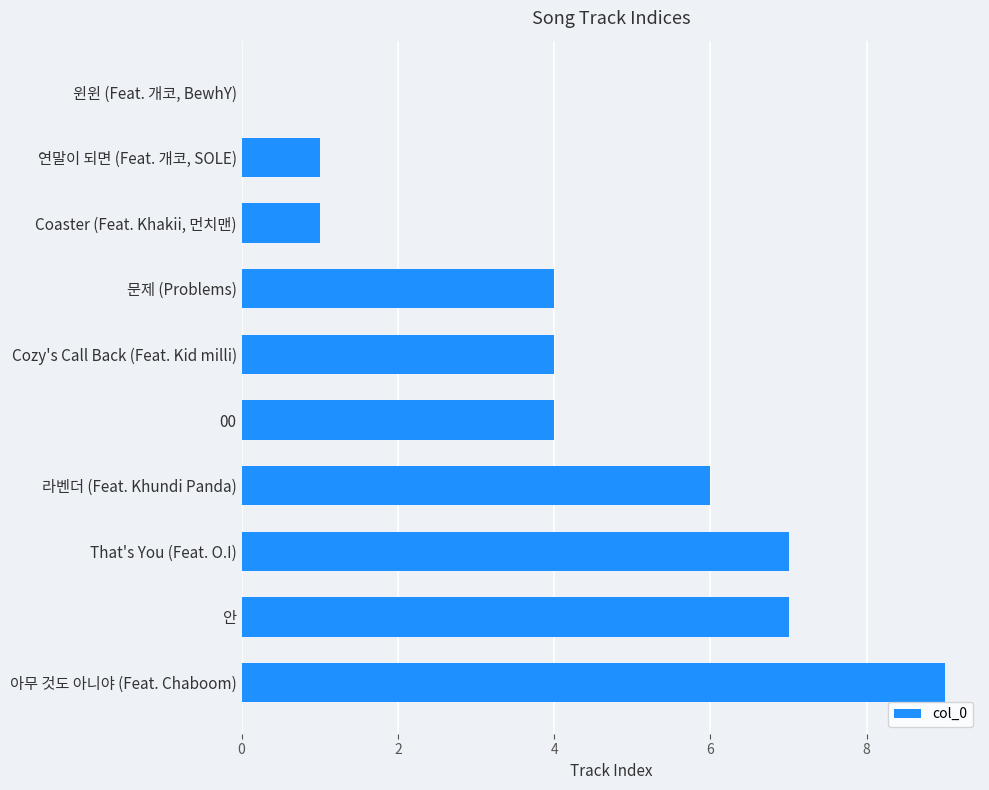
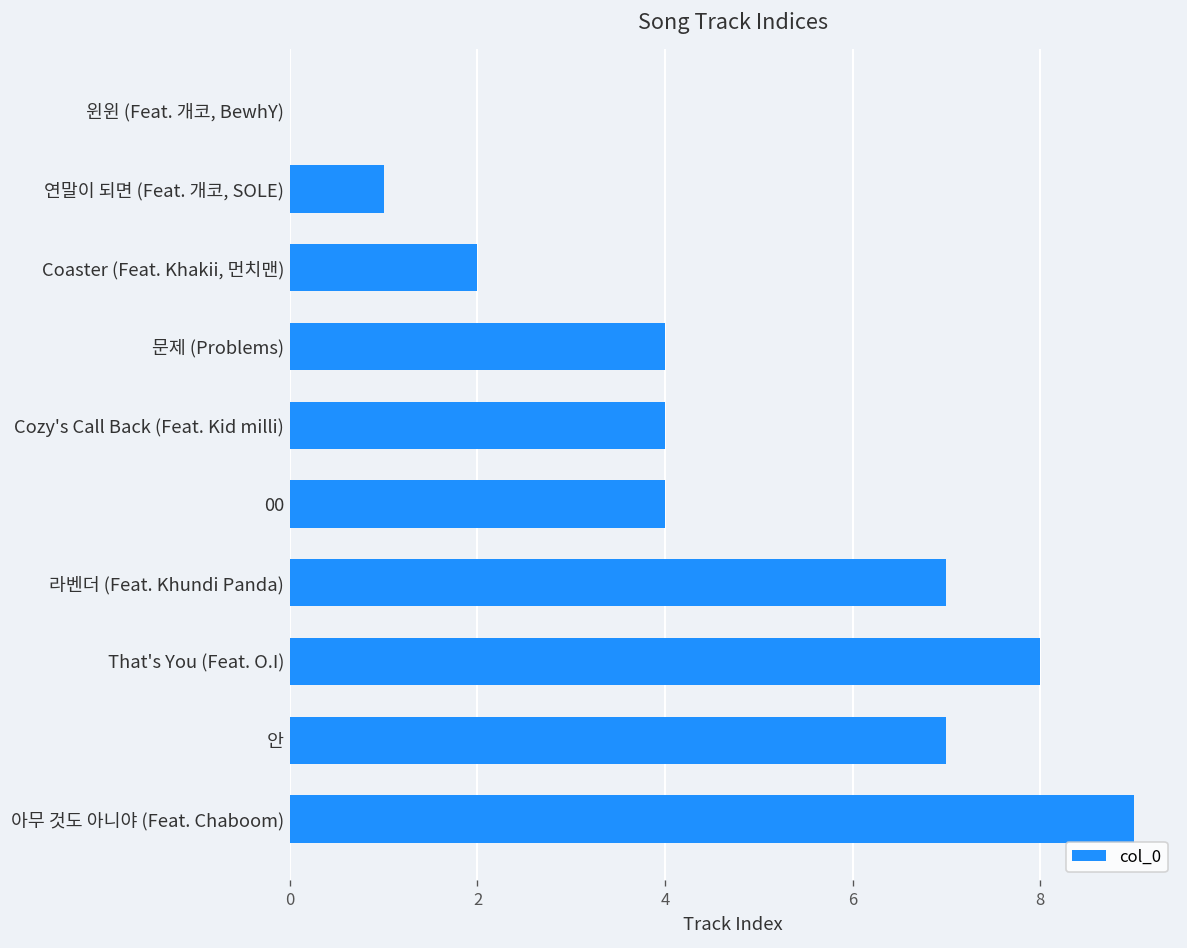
  {
    "윈윈 (Feat. 개코, BewhY)": 0,
    "연말이 되면 (Feat. 개코, SOLE)": 1,
-   "Coaster (Feat. Khakii, 먼치맨)": 1,
+   "Coaster (Feat. Khakii, 먼치맨)": 2,
    "문제 (Problems)": 4,
    "Cozy's Call Back (Feat. Kid milli)": 4,
    "00": 4,
-   "라벤더 (Feat. Khundi Panda)": 6,
-   "That's You (Feat. O.I)": 7,
+   "라벤더 (Feat. Khundi Panda)": 7,
+   "That's You (Feat. O.I)": 8,
    "안": 7,
    "아무 것도 아니야 (Feat. Chaboom)": 9
  }
